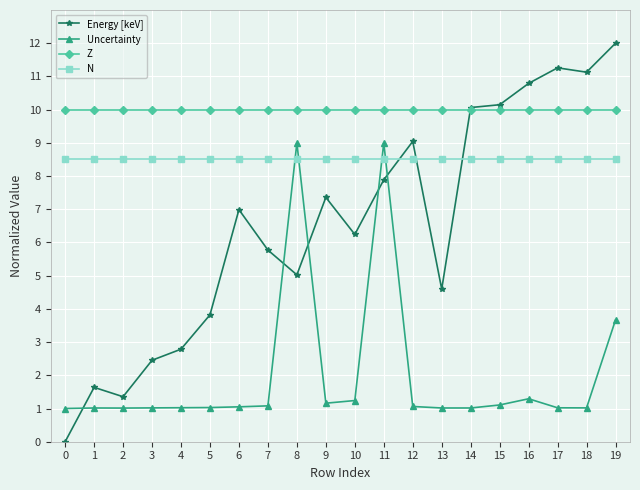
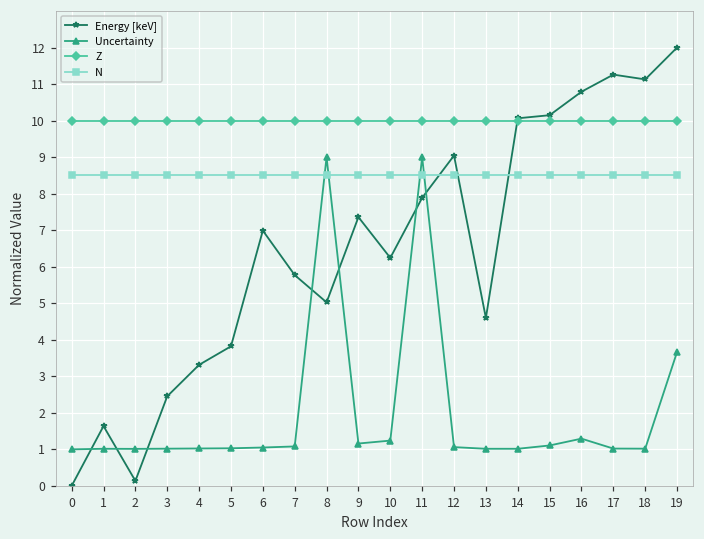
  {
    "Energy [keV]": {
      "0": 0.0,
      "1": 1.6,
-     "2": 1.4,
+     "2": 0.1,
      "3": 2.5,
-     "4": 2.8,
+     "4": 3.3,
      "5": 3.8,
      "6": 7.0,
      "7": 5.8,
      "8": 5.0,
      "9": 7.4,
      "10": 6.2,
      "11": 7.9,
      "12": 9.0,
      "13": 4.6,
      "15": 10.1,
      "16": 10.8,
      "17": 11.3,
      "18": 11.1,
      "19": 12.0
    },
    "N": {
      "0": 8.5,
      "1": 8.5,
      "2": 8.5,
      "3": 8.5,
      "4": 8.5,
      "5": 8.5,
      "6": 8.5,
      "7": 8.5,
      "8": 8.5,
      "9": 8.5,
      "10": 8.5,
      "11": 8.5,
      "12": 8.5,
      "13": 8.5,
      "14": 8.5,
      "15": 8.5,
      "16": 8.5,
      "17": 8.5,
      "18": 8.5,
      "19": 8.5
    }
  }
